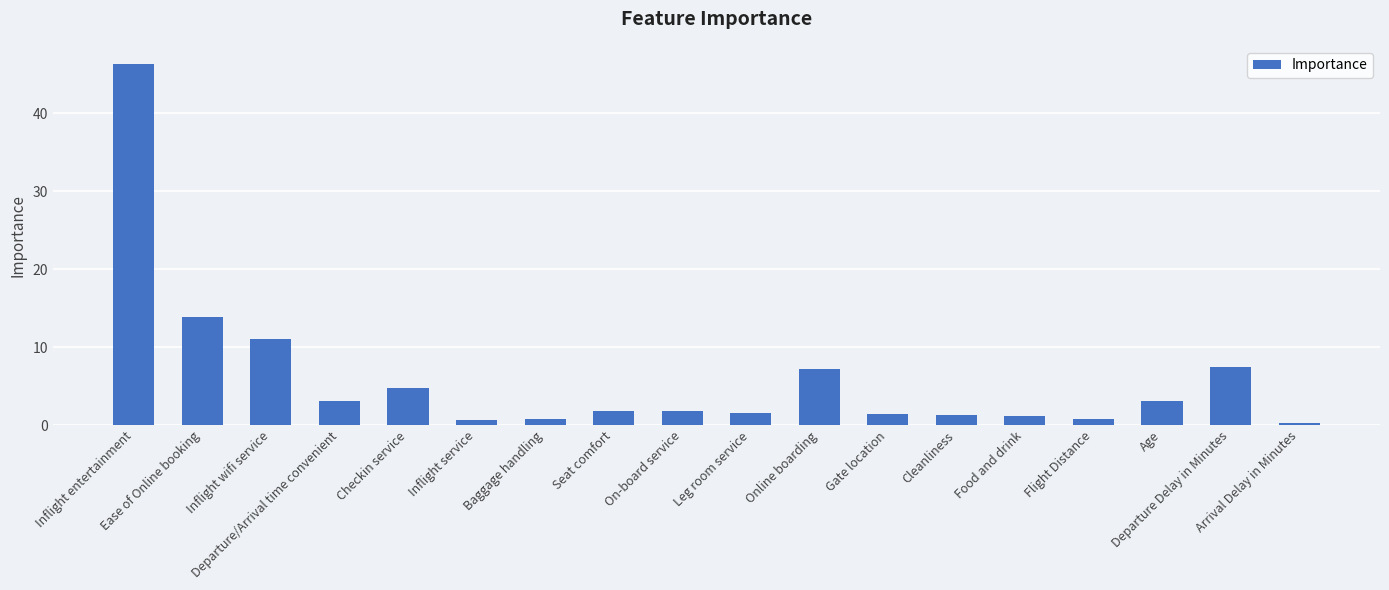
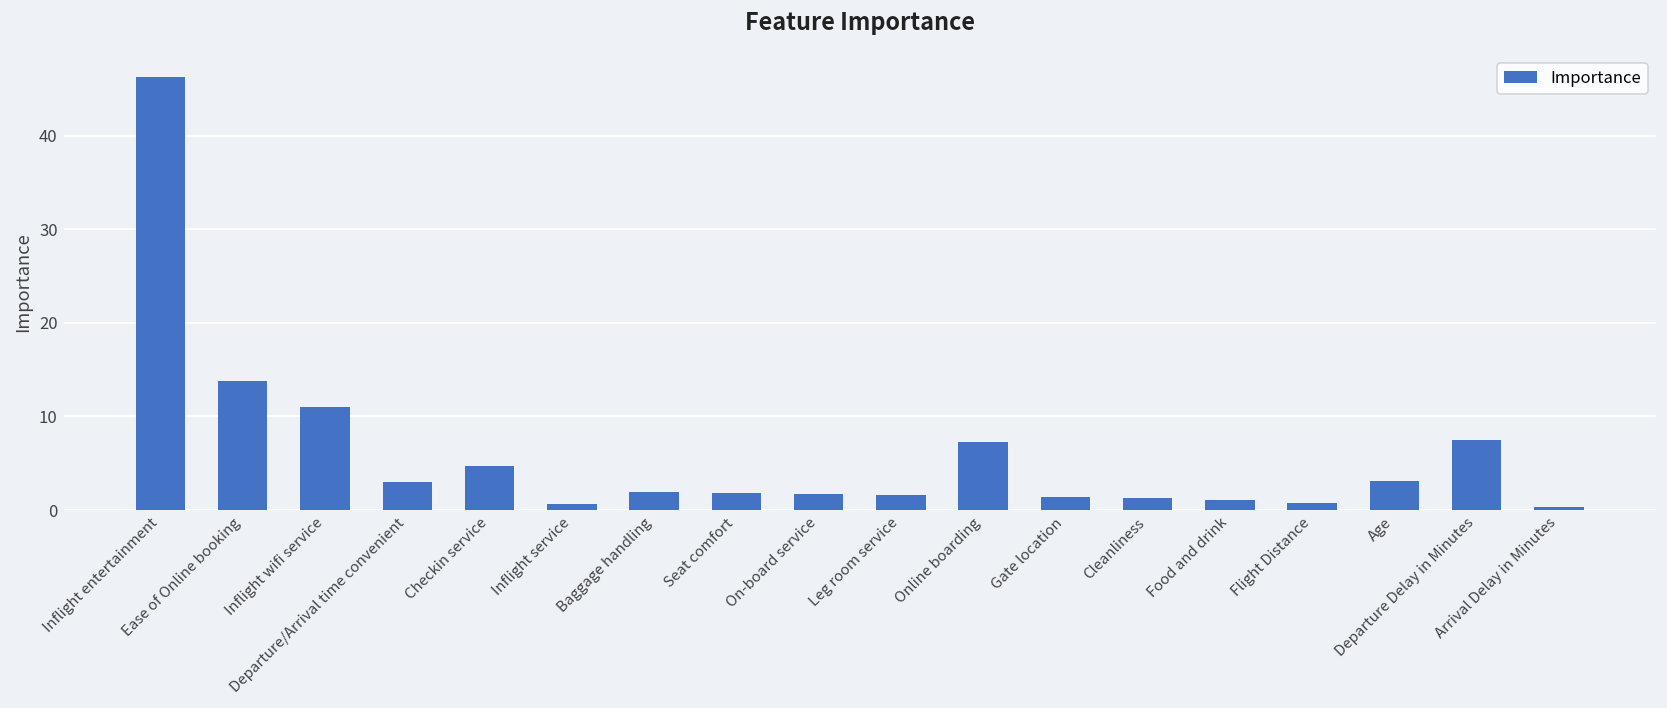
  {
    "Inflight entertainment": 46,
    "Ease of Online booking": 14,
    "Inflight wifi service": 11,
    "Departure/Arrival time convenient": 3,
    "Checkin service": 5,
    "Inflight service": 1,
-   "Baggage handling": 1,
+   "Baggage handling": 2,
    "Seat comfort": 2,
    "On-board service": 2,
    "Leg room service": 2,
    "Online boarding": 7,
    "Gate location": 1,
    "Cleanliness": 1,
    "Food and drink": 1,
    "Flight Distance": 1,
    "Age": 3,
    "Departure Delay in Minutes": 8
  }
